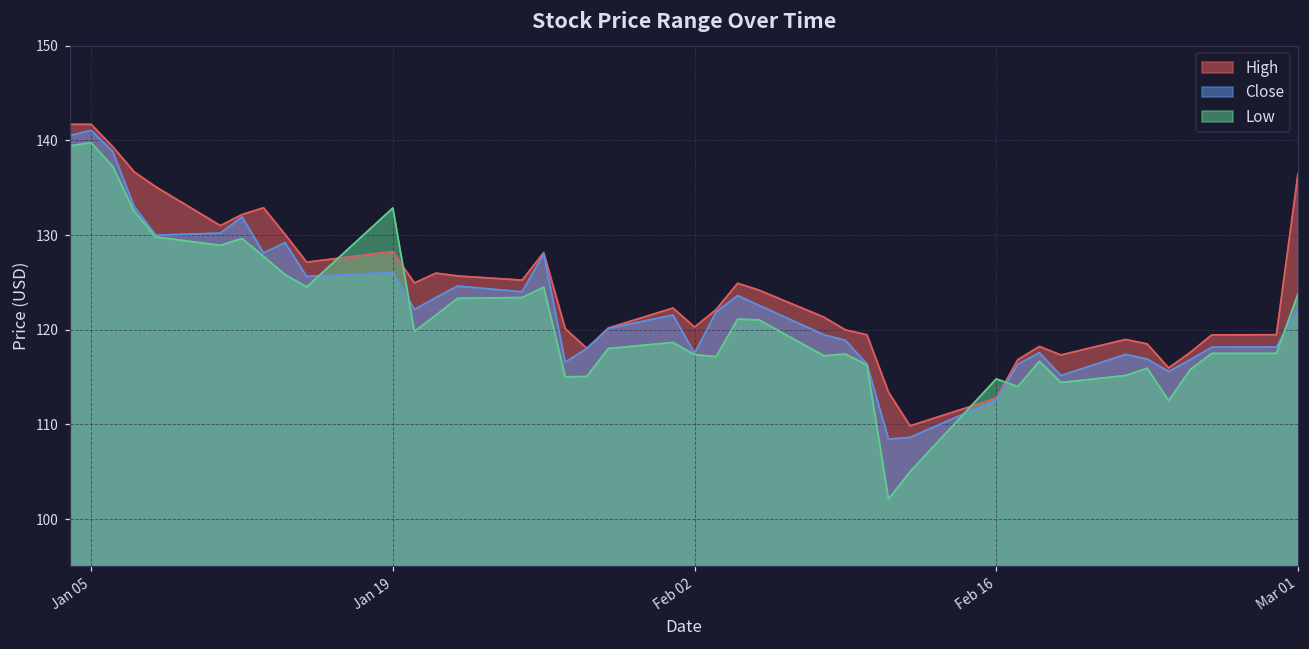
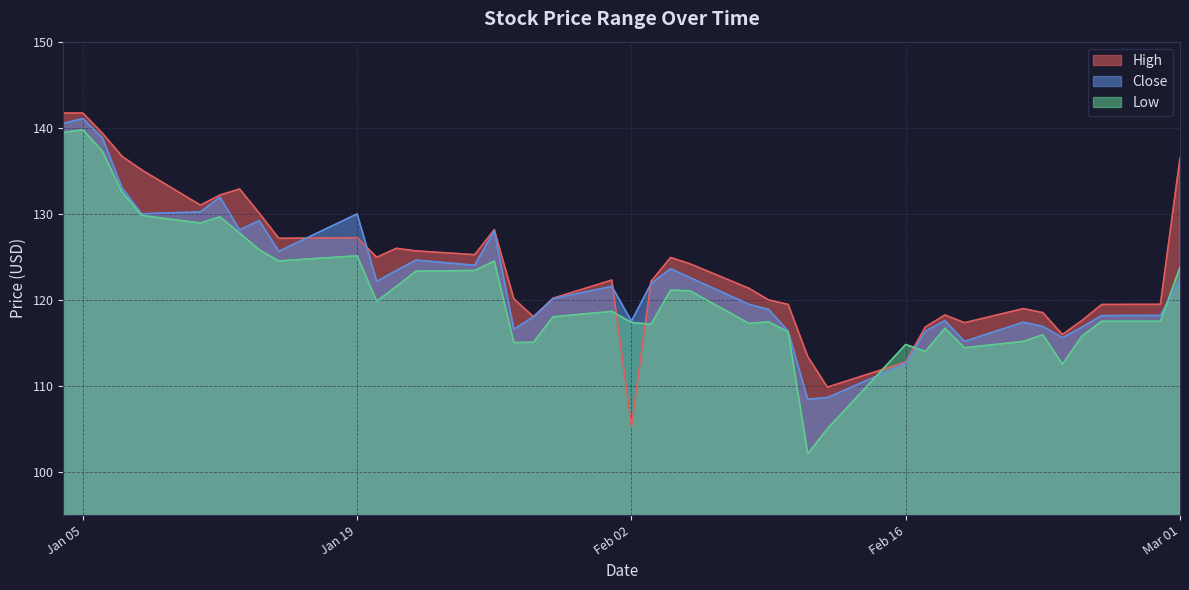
  {
    "High": {
      "Jan 05": 142,
-     "Jan 19": 128,
-     "Feb 02": 120,
+     "Jan 19": 127,
+     "Feb 02": 105,
      "Mar 01": 136
    },
    "Close": {
      "Jan 05": 141,
-     "Jan 19": 126,
+     "Jan 19": 130,
      "Mar 01": 122
    },
    "Low": {
      "Jan 05": 140,
-     "Jan 19": 133,
+     "Jan 19": 125,
      "Feb 16": 115,
      "Mar 01": 124
    }
  }
